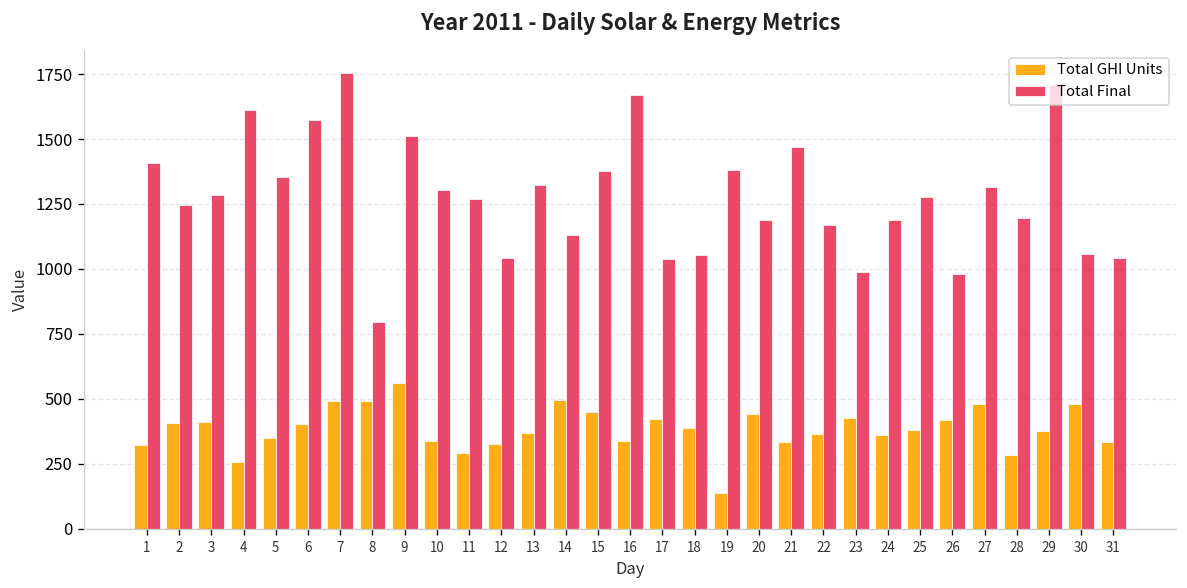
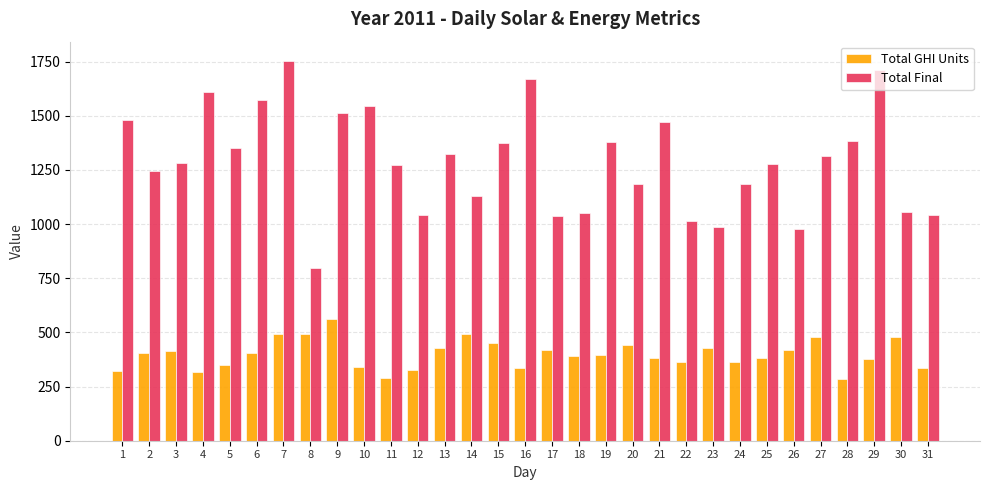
  {
    "Total GHI Units": {
      "1": 320,
      "2": 410,
      "3": 410,
-     "4": 260,
+     "4": 320,
      "5": 350,
      "6": 400,
      "7": 490,
      "8": 490,
      "9": 560,
      "10": 340,
      "11": 290,
      "12": 330,
-     "13": 370,
+     "13": 430,
      "14": 490,
      "15": 450,
      "16": 340,
      "17": 420,
      "18": 390,
-     "19": 140,
+     "19": 390,
      "20": 440,
-     "21": 330,
+     "21": 380,
      "22": 360,
      "23": 430,
      "24": 360,
      "25": 380,
      "26": 420,
      "27": 480,
      "28": 280,
      "29": 380,
      "30": 480,
      "31": 340
    },
    "Total Final": {
-     "1": 1410,
+     "1": 1480,
      "2": 1250,
      "3": 1280,
      "4": 1610,
      "5": 1350,
      "6": 1570,
      "7": 1750,
      "8": 800,
      "9": 1510,
-     "10": 1300,
+     "10": 1540,
      "11": 1270,
      "12": 1040,
      "13": 1320,
      "14": 1130,
      "15": 1380,
      "16": 1670,
      "17": 1040,
      "18": 1050,
      "19": 1380,
      "20": 1190,
      "21": 1470,
-     "22": 1170,
+     "22": 1010,
      "23": 990,
      "24": 1190,
      "25": 1280,
      "26": 980,
      "27": 1320,
-     "28": 1200,
+     "28": 1380,
      "30": 1060,
      "31": 1040
    }
  }
